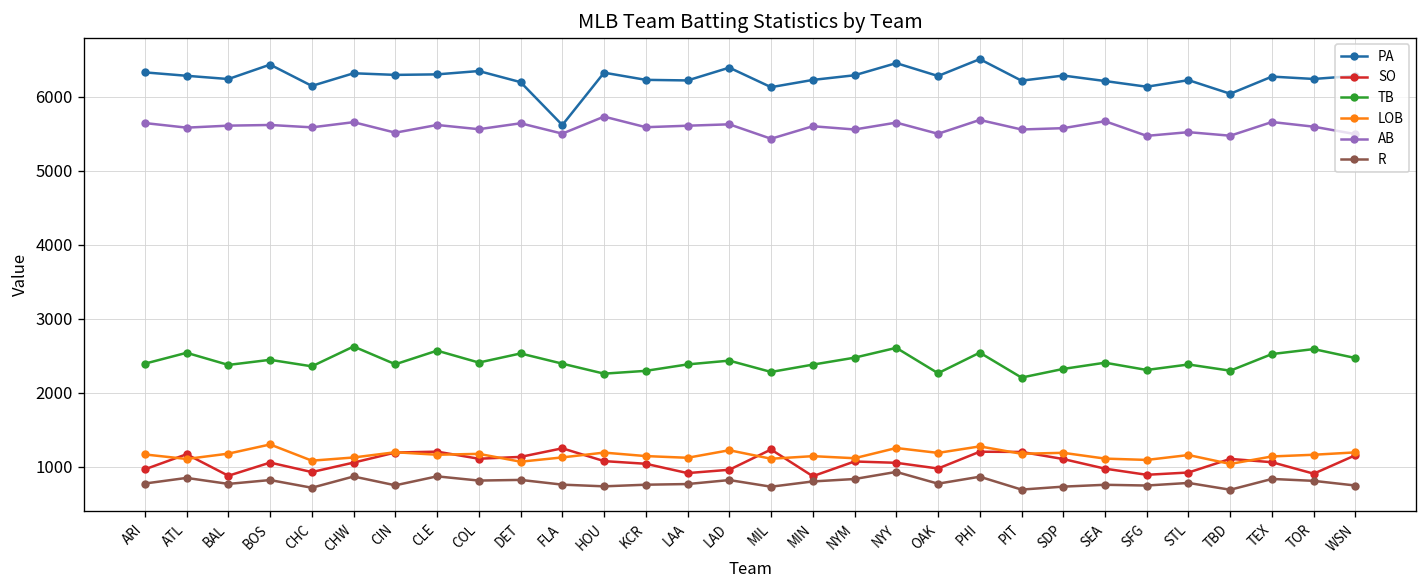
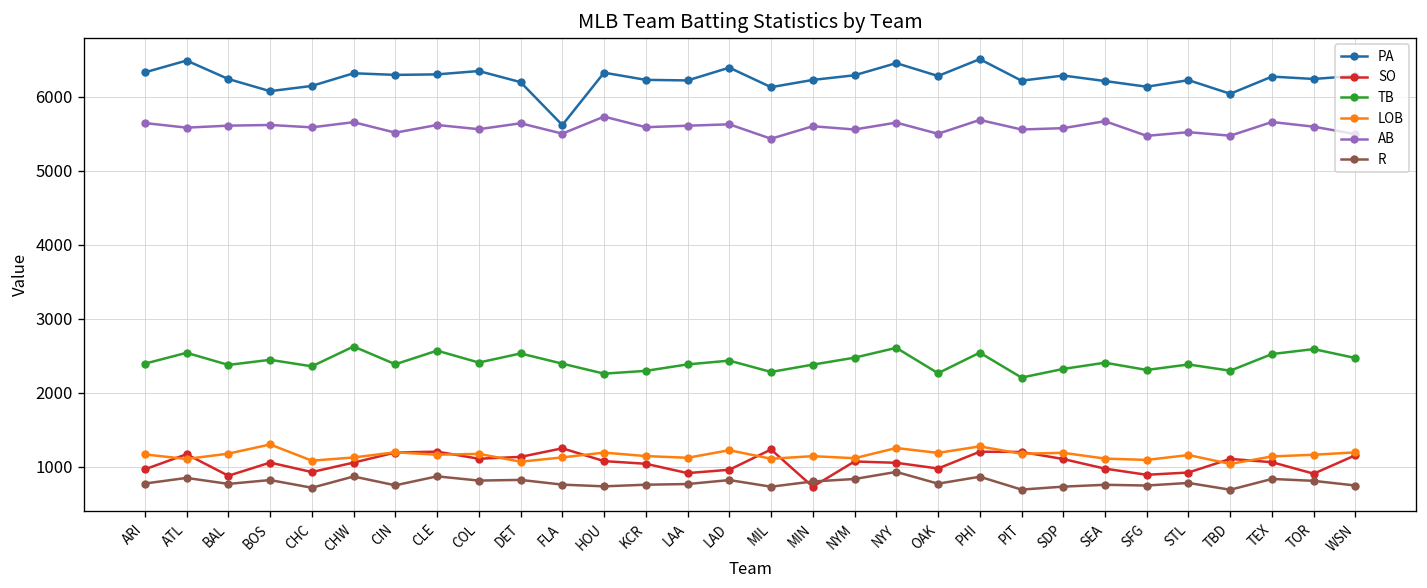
  {
    "PA": {
      "ARI": 6300,
-     "ATL": 6300,
+     "ATL": 6500,
      "BAL": 6200,
-     "BOS": 6400,
+     "BOS": 6100,
      "CHC": 6100,
      "CHW": 6300,
      "CIN": 6300,
      "CLE": 6300,
      "COL": 6300,
      "DET": 6200,
      "FLA": 5600,
      "HOU": 6300,
      "KCR": 6200,
      "LAA": 6200,
      "LAD": 6400,
      "MIL": 6100,
      "MIN": 6200,
      "NYM": 6300,
      "NYY": 6500,
      "OAK": 6300,
      "PHI": 6500,
      "PIT": 6200,
      "SDP": 6300,
      "SEA": 6200,
      "SFG": 6100,
      "STL": 6200,
      "TBD": 6000,
      "TEX": 6300,
      "TOR": 6200
    },
    "SO": {
      "ARI": 1000,
      "ATL": 1200,
      "BAL": 900,
      "BOS": 1100,
      "CHC": 900,
      "CHW": 1100,
      "CLE": 1200,
      "COL": 1100,
      "DET": 1100,
      "FLA": 1200,
      "HOU": 1100,
      "KCR": 1000,
      "LAA": 900,
      "LAD": 1000,
      "MIL": 1200,
-     "MIN": 900,
+     "MIN": 700,
      "NYM": 1100,
      "NYY": 1100,
      "OAK": 1000,
      "PHI": 1200,
      "SDP": 1100,
      "SEA": 1000,
      "SFG": 900,
      "STL": 900,
      "TBD": 1100,
      "TEX": 1100,
      "TOR": 900
    },
    "TB": {
      "ARI": 2400,
      "ATL": 2500,
      "BAL": 2400,
      "BOS": 2400,
      "CHC": 2400,
      "CHW": 2600,
      "CIN": 2400,
      "CLE": 2600,
      "COL": 2400,
      "DET": 2500,
      "FLA": 2400,
      "HOU": 2300,
      "KCR": 2300,
      "LAA": 2400,
      "LAD": 2400,
      "MIL": 2300,
      "MIN": 2400,
      "NYM": 2500,
      "NYY": 2600,
      "OAK": 2300,
      "PHI": 2500,
      "PIT": 2200,
      "SDP": 2300,
      "SEA": 2400,
      "SFG": 2300,
      "STL": 2400,
      "TBD": 2300,
      "TEX": 2500,
      "TOR": 2600,
      "WSN": 2500
    },
    "LOB": {
      "ARI": 1200,
      "ATL": 1100,
      "BAL": 1200,
      "BOS": 1300,
      "CHC": 1100,
      "CHW": 1100,
      "CLE": 1200,
      "COL": 1200,
      "DET": 1100,
      "FLA": 1100,
      "HOU": 1200,
      "KCR": 1100,
      "LAA": 1100,
      "LAD": 1200,
      "MIL": 1100,
      "MIN": 1100,
      "NYM": 1100,
      "NYY": 1300,
      "OAK": 1200,
      "PHI": 1300,
      "SDP": 1200,
      "SEA": 1100,
      "SFG": 1100,
      "STL": 1200,
      "TBD": 1000,
      "TEX": 1100,
      "TOR": 1200
    },
    "AB": {
      "ARI": 5600,
      "ATL": 5600,
      "BAL": 5600,
      "BOS": 5600,
      "CHC": 5600,
      "CHW": 5700,
      "CIN": 5500,
      "CLE": 5600,
      "COL": 5600,
      "DET": 5600,
      "FLA": 5500,
      "HOU": 5700,
      "KCR": 5600,
      "LAA": 5600,
      "LAD": 5600,
      "MIL": 5400,
      "MIN": 5600,
      "NYM": 5600,
      "NYY": 5700,
      "OAK": 5500,
      "PHI": 5700,
      "PIT": 5600,
      "SDP": 5600,
      "SEA": 5700,
      "SFG": 5500,
      "STL": 5500,
      "TBD": 5500,
      "TEX": 5700,
      "TOR": 5600
    },
    "R": {
      "ARI": 800,
      "ATL": 800,
      "BAL": 800,
      "BOS": 800,
      "CHC": 700,
      "CHW": 900,
      "CIN": 700,
      "CLE": 900,
      "COL": 800,
      "DET": 800,
      "FLA": 800,
      "HOU": 700,
      "KCR": 800,
      "LAA": 800,
      "LAD": 800,
      "MIL": 700,
      "MIN": 800,
      "NYM": 800,
      "NYY": 900,
      "OAK": 800,
      "PHI": 900,
      "PIT": 700,
      "SDP": 700,
      "SEA": 800,
      "SFG": 700,
      "STL": 800,
      "TBD": 700,
      "TEX": 800,
      "TOR": 800,
      "WSN": 700
    }
  }
